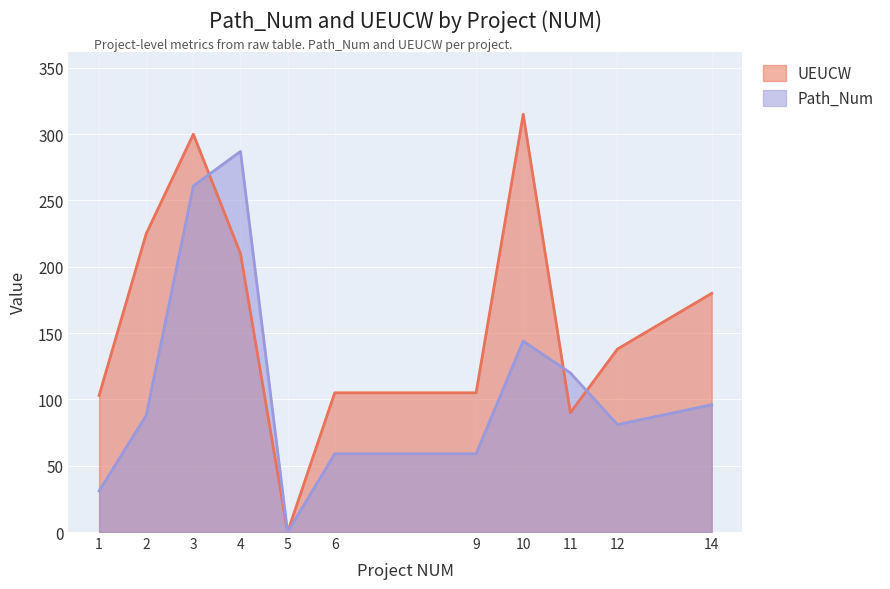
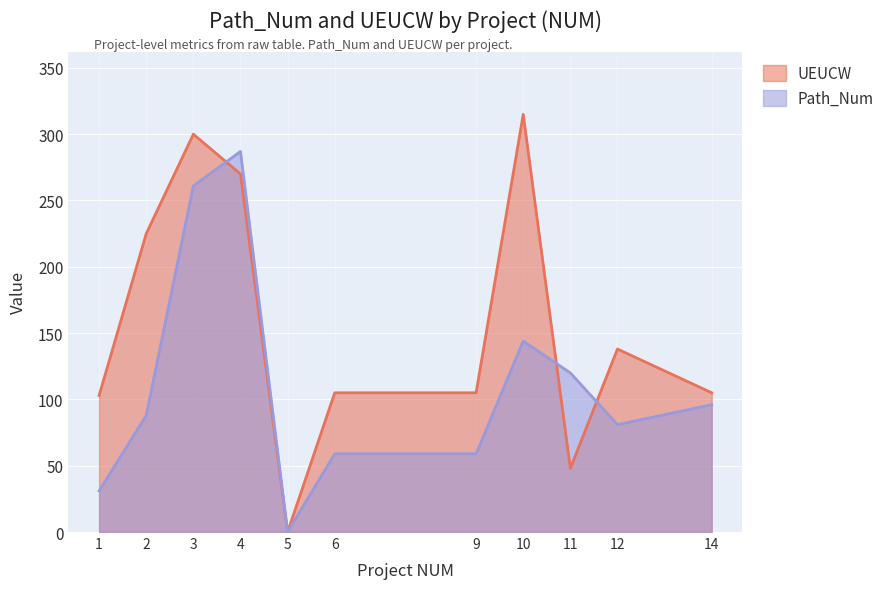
  {
    "UEUCW": {
      "1": 103,
      "2": 225,
      "3": 300,
-     "4": 210,
+     "4": 270,
      "6": 105,
      "9": 105,
      "10": 315,
-     "11": 90,
+     "11": 48,
      "12": 138,
-     "14": 180
+     "14": 105
    },
    "Path_Num": {
      "1": 31,
      "2": 88,
      "3": 261,
      "4": 287,
      "6": 59,
      "9": 59,
      "10": 144,
      "11": 120,
      "12": 81,
      "14": 96
    }
  }
